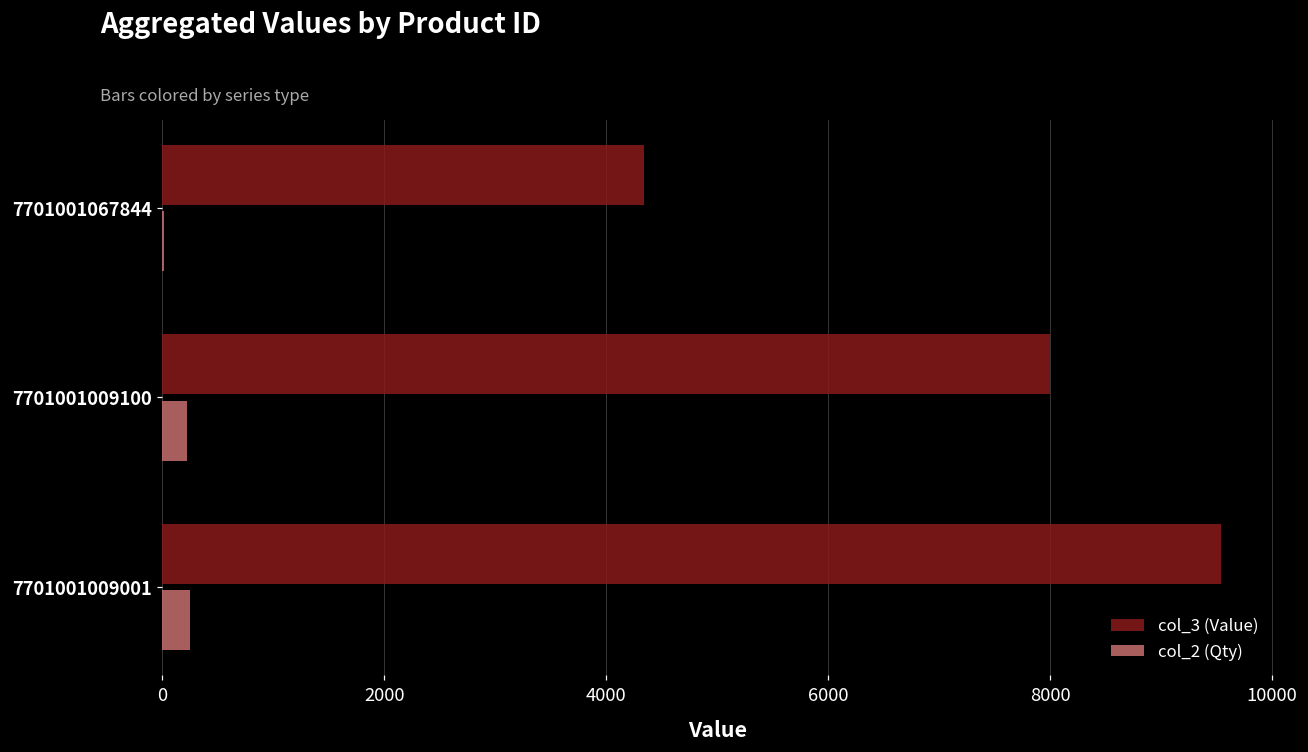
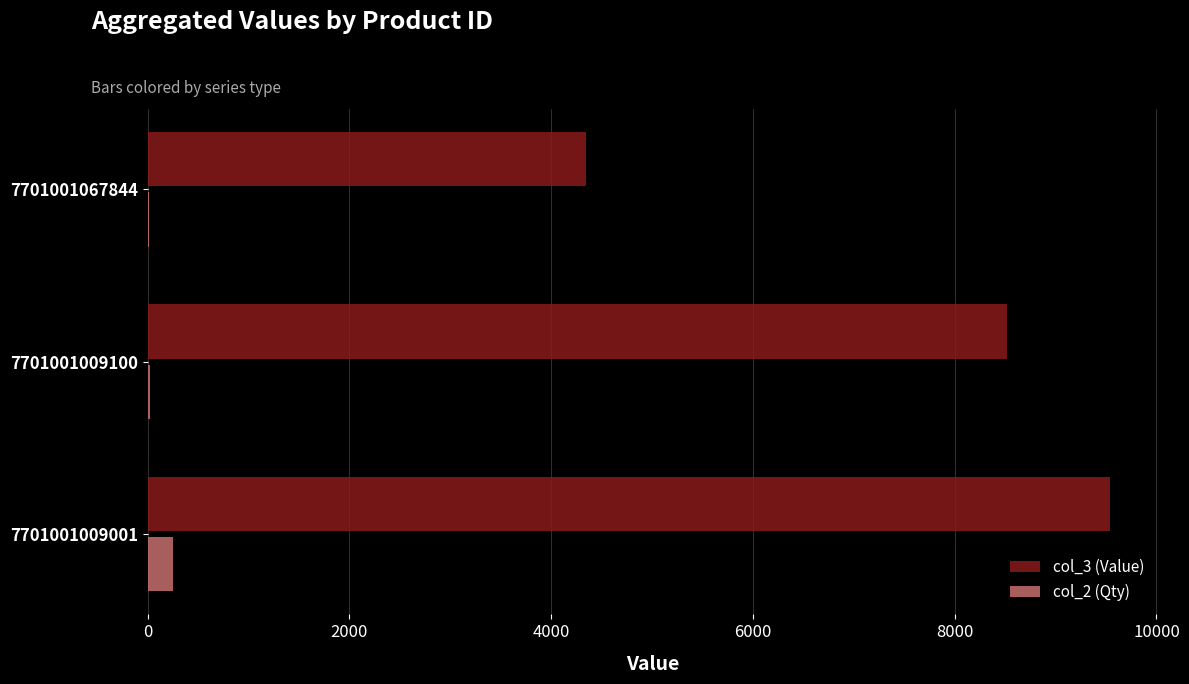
  {
    "col_3 (Value)": {
      "7701001067844": 4340,
-     "7701001009100": 8000,
+     "7701001009100": 8520,
      "7701001009001": 9540
    },
    "col_2 (Qty)": {
-     "7701001009100": 220,
+     "7701001009100": 20,
      "7701001009001": 250
    }
  }
